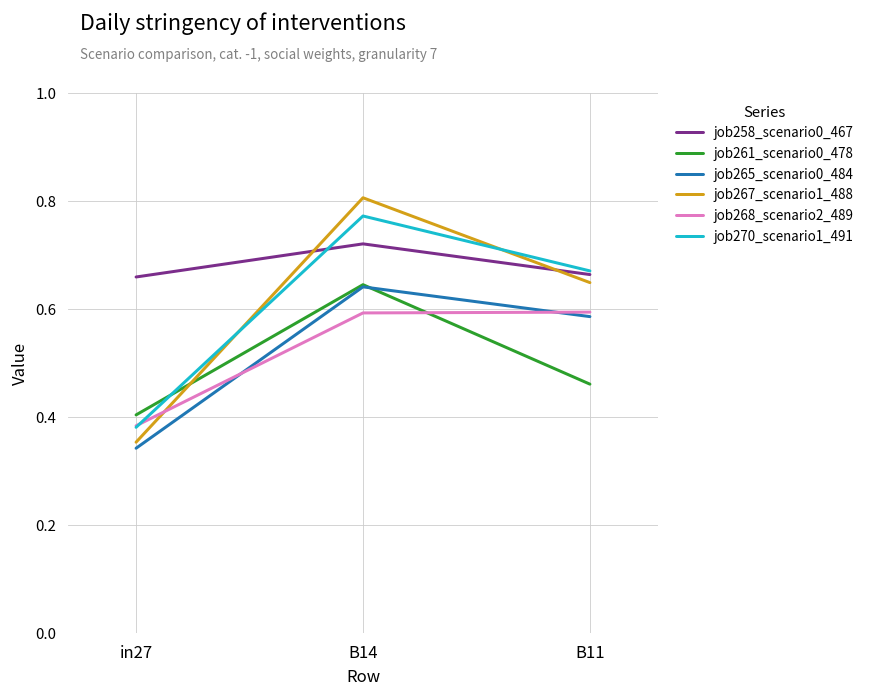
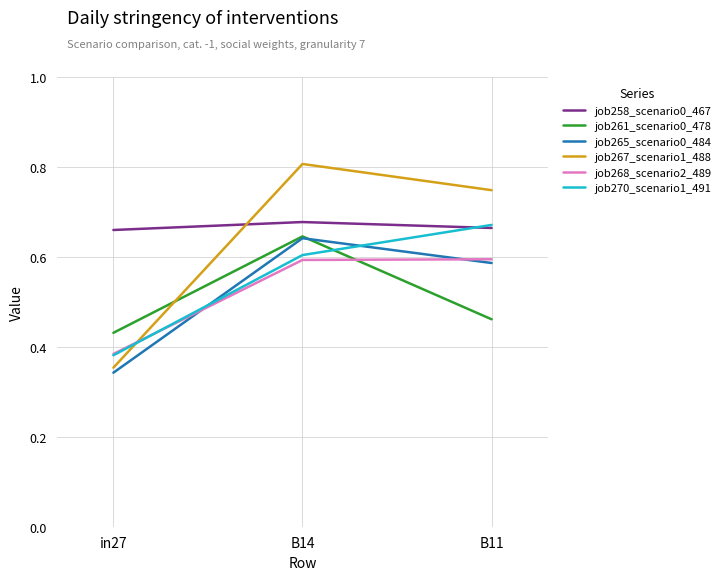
  {
    "job258_scenario0_467": {
      "in27": 0.66,
-     "B14": 0.72,
+     "B14": 0.68,
      "B11": 0.66
    },
    "job261_scenario0_478": {
-     "in27": 0.40,
+     "in27": 0.43,
      "B11": 0.46
    },
    "job265_scenario0_484": {
      "in27": 0.34,
      "B11": 0.59
    },
    "job267_scenario1_488": {
      "in27": 0.35,
      "B14": 0.81,
-     "B11": 0.65
+     "B11": 0.75
    },
    "job268_scenario2_489": {
      "B14": 0.59,
      "B11": 0.59
    },
    "job270_scenario1_491": {
-     "B14": 0.77,
+     "B14": 0.60,
      "B11": 0.67
    }
  }
